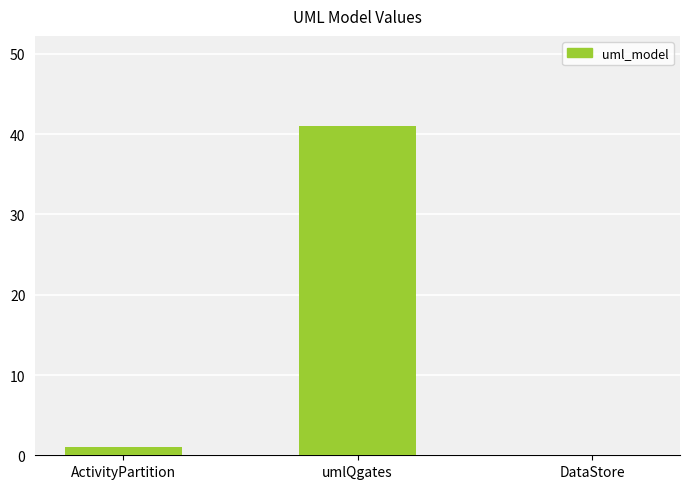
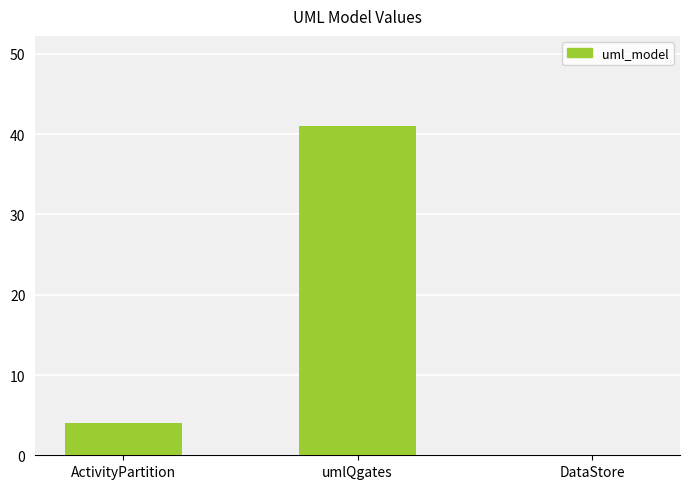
  {
-   "ActivityPartition": 1,
+   "ActivityPartition": 4,
    "umlQgates": 41,
    "DataStore": 0
  }
